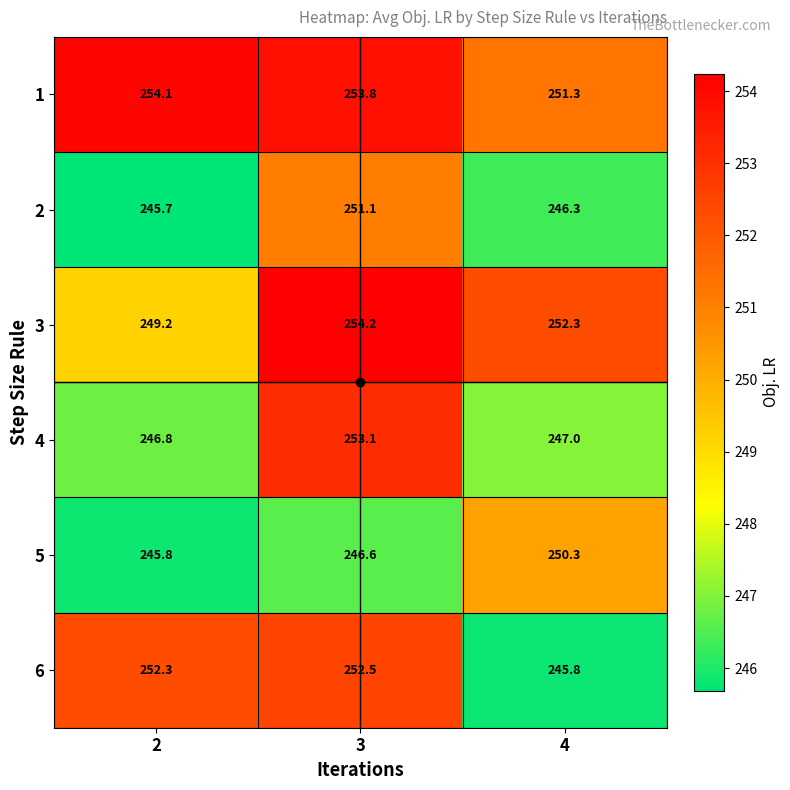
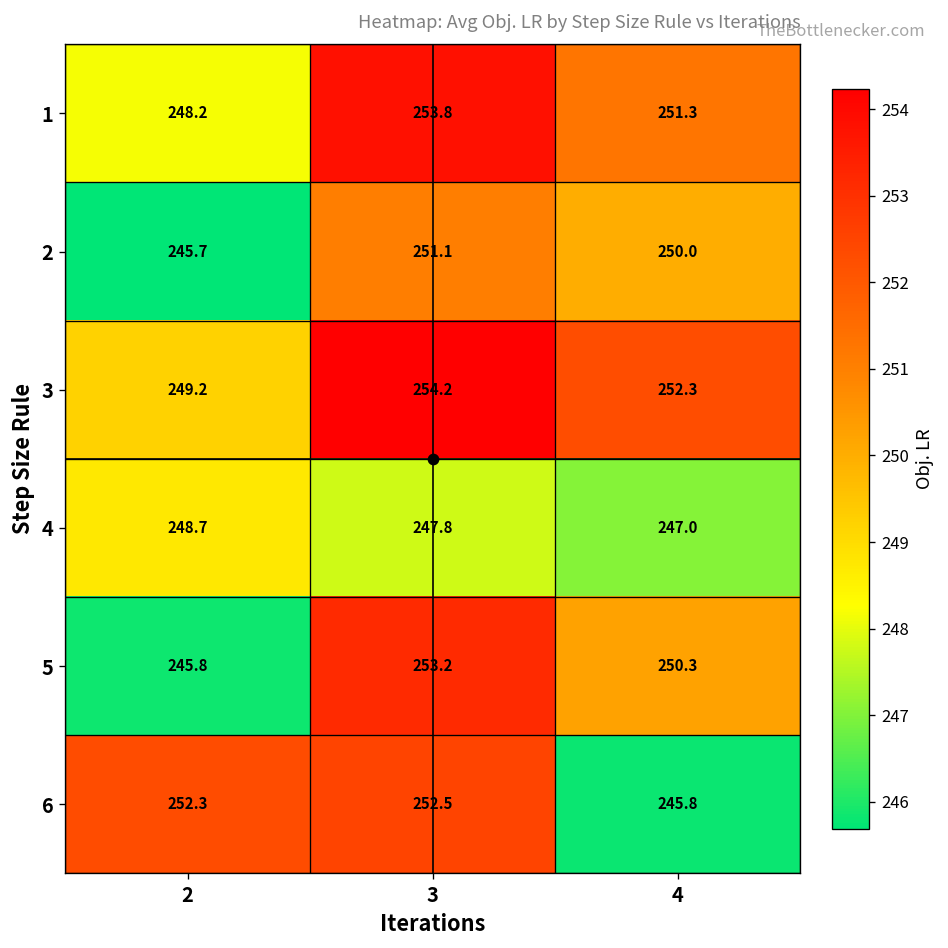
  {
    "1": {
-     "2": 254.1,
+     "2": 248.2,
      "3": 253.8,
      "4": 251.3
    },
    "2": {
      "2": 245.7,
      "3": 251.1,
-     "4": 246.3
+     "4": 250.0
    },
    "3": {
      "2": 249.2,
      "3": 254.2,
      "4": 252.3
    },
    "4": {
-     "2": 246.8,
-     "3": 253.1,
+     "2": 248.7,
+     "3": 247.8,
      "4": 247.0
    },
    "5": {
      "2": 245.8,
-     "3": 246.6,
+     "3": 253.2,
      "4": 250.3
    },
    "6": {
      "2": 252.3,
      "3": 252.5,
      "4": 245.8
    }
  }
